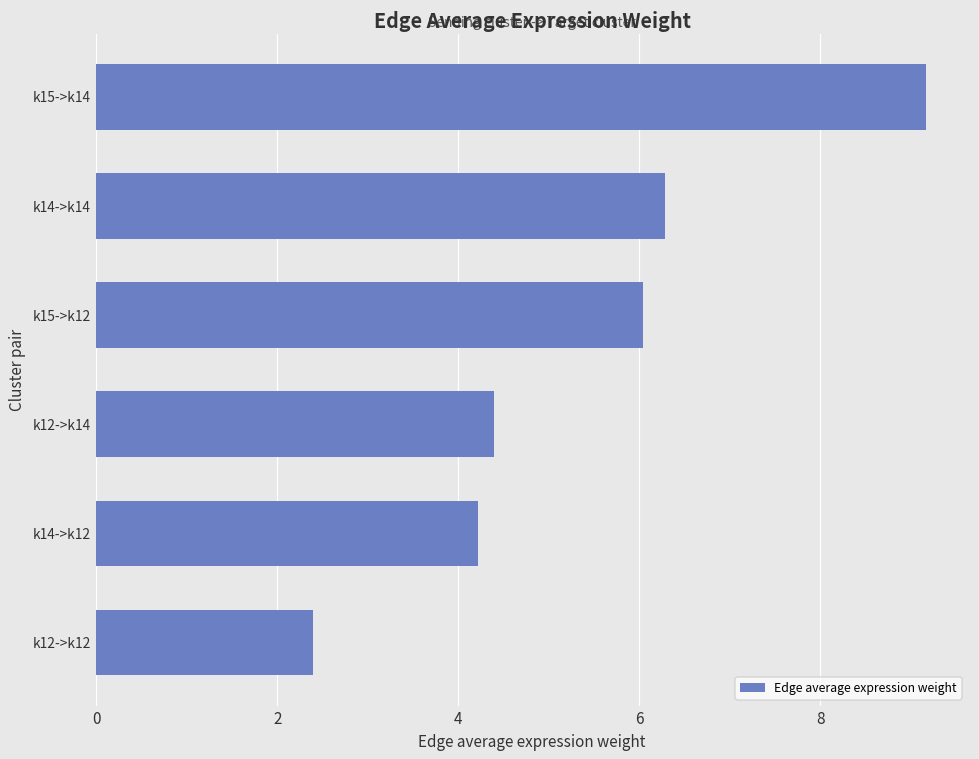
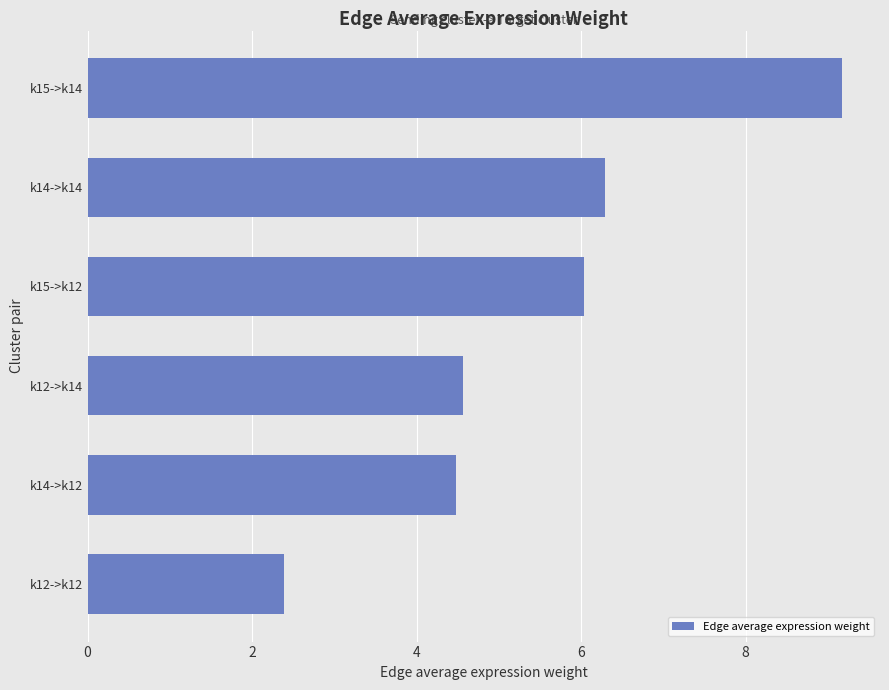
  {
    "k15->k14": 9.2,
    "k14->k14": 6.3,
    "k15->k12": 6.0,
-   "k12->k14": 4.4,
-   "k14->k12": 4.2,
+   "k12->k14": 4.6,
+   "k14->k12": 4.5,
    "k12->k12": 2.4
  }
